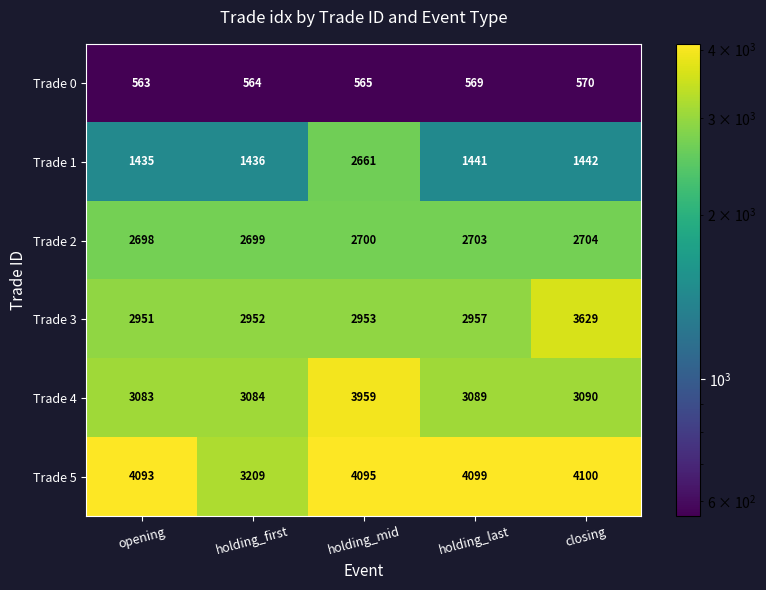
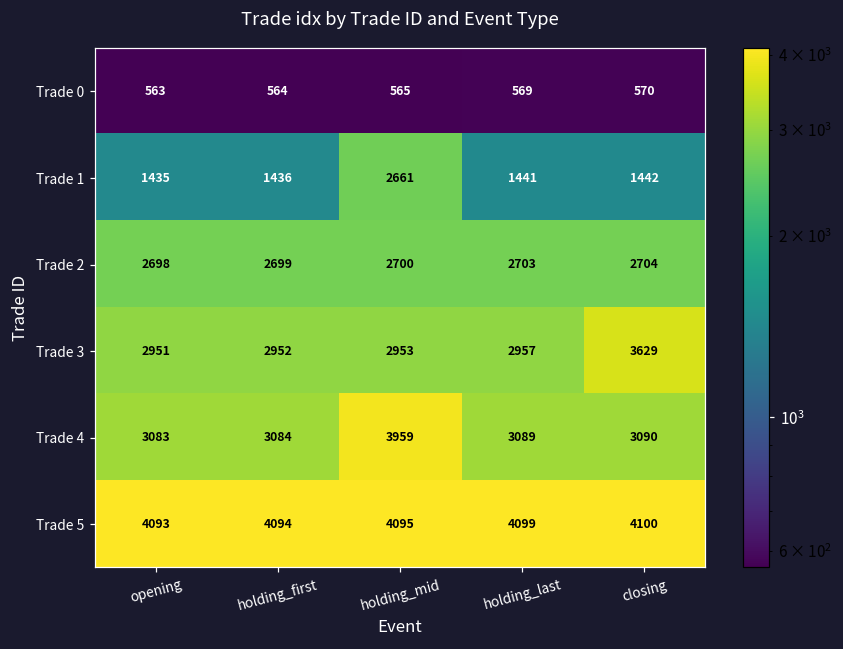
  {
    "Trade 0": {
      "opening": 563,
      "holding_first": 564,
      "holding_mid": 565,
      "holding_last": 569,
      "closing": 570
    },
    "Trade 1": {
      "opening": 1435,
      "holding_first": 1436,
      "holding_mid": 2661,
      "holding_last": 1441,
      "closing": 1442
    },
    "Trade 2": {
      "opening": 2698,
      "holding_first": 2699,
      "holding_mid": 2700,
      "holding_last": 2703,
      "closing": 2704
    },
    "Trade 3": {
      "opening": 2951,
      "holding_first": 2952,
      "holding_mid": 2953,
      "holding_last": 2957,
      "closing": 3629
    },
    "Trade 4": {
      "opening": 3083,
      "holding_first": 3084,
      "holding_mid": 3959,
      "holding_last": 3089,
      "closing": 3090
    },
    "Trade 5": {
      "opening": 4093,
-     "holding_first": 3209,
+     "holding_first": 4094,
      "holding_mid": 4095,
      "holding_last": 4099,
      "closing": 4100
    }
  }
